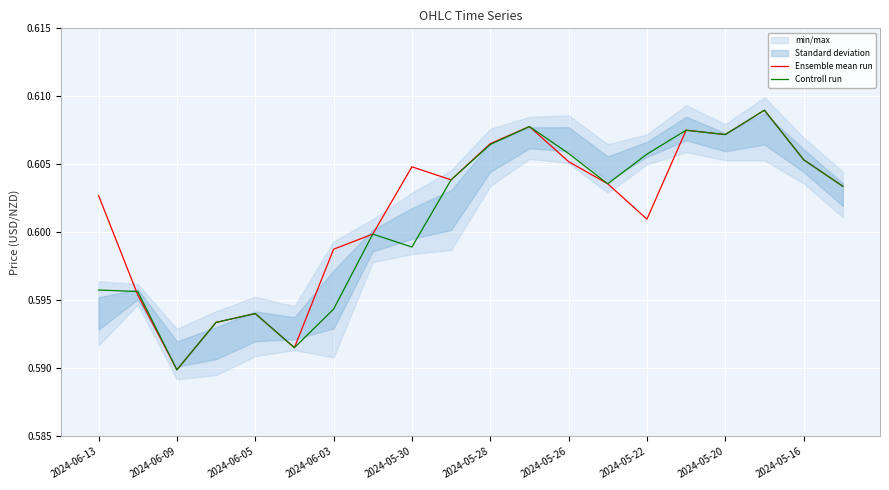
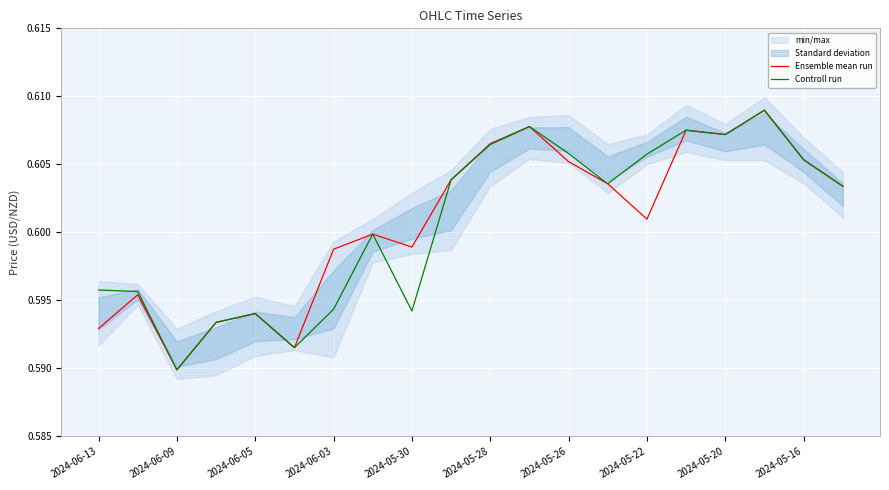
  {
    "Ensemble mean run": {
-     "2024-06-13": 0.6027,
+     "2024-06-13": 0.5929,
      "2024-06-03": 0.5988,
-     "2024-05-30": 0.6048,
+     "2024-05-30": 0.5989,
      "2024-05-26": 0.6052,
      "2024-05-22": 0.6010
    },
    "Controll run": {
      "2024-06-13": 0.5958,
      "2024-06-03": 0.5944,
-     "2024-05-30": 0.5989,
+     "2024-05-30": 0.5942,
      "2024-05-26": 0.6058,
      "2024-05-22": 0.6058
    }
  }
